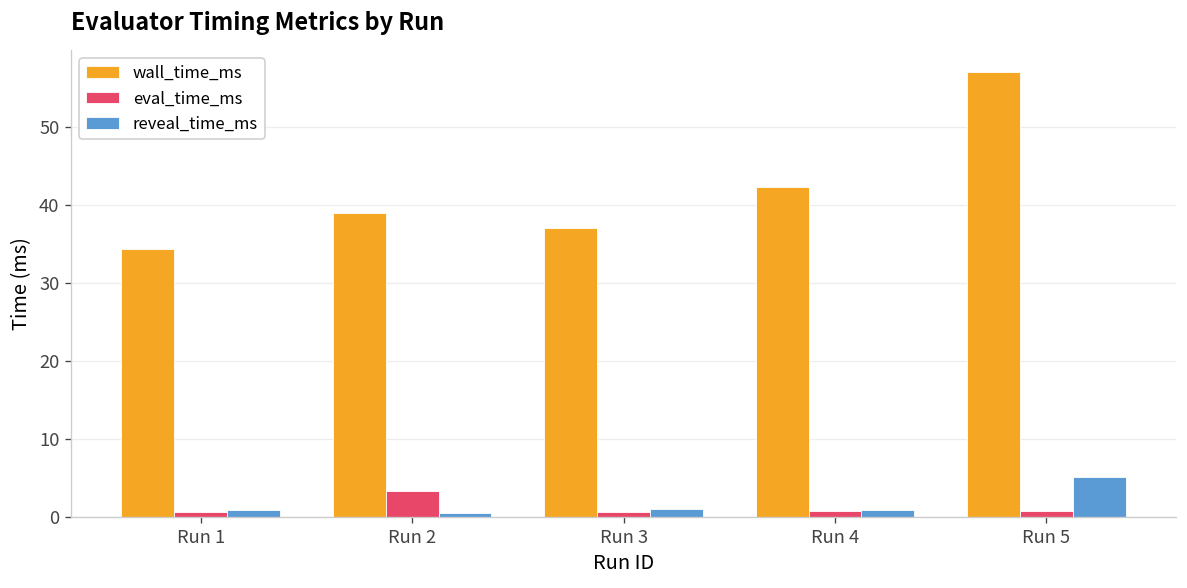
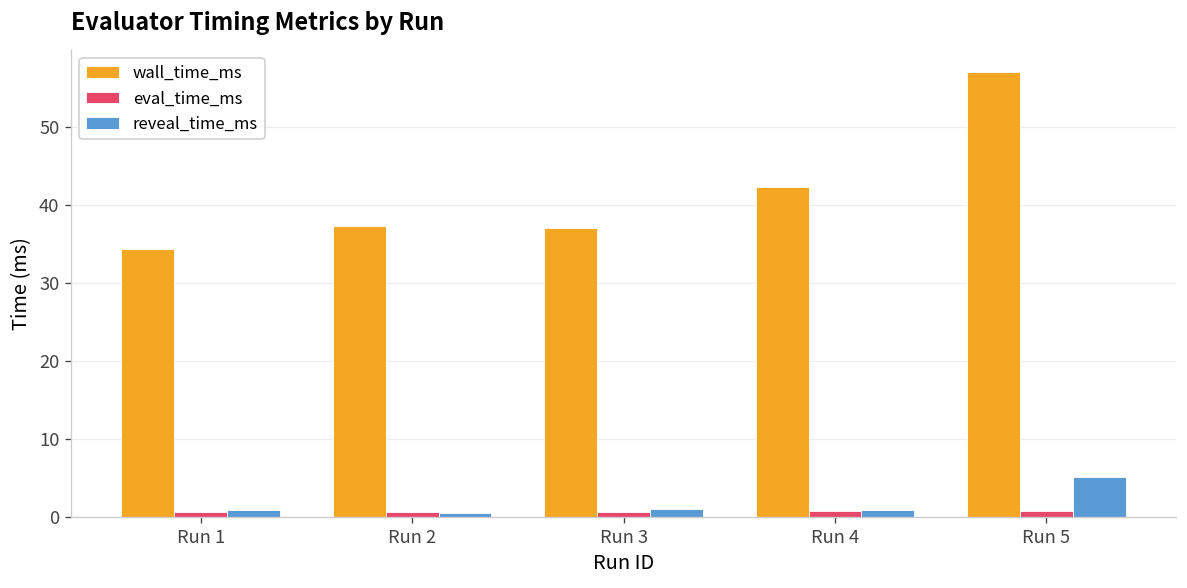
  {
    "wall_time_ms": {
      "Run 1": 34,
-     "Run 2": 39,
+     "Run 2": 37,
      "Run 3": 37,
      "Run 4": 42,
      "Run 5": 57
    },
    "eval_time_ms": {
      "Run 1": 1,
-     "Run 2": 3,
+     "Run 2": 1,
      "Run 3": 1,
      "Run 4": 1,
      "Run 5": 1
    },
    "reveal_time_ms": {
      "Run 1": 1,
      "Run 2": 1,
      "Run 3": 1,
      "Run 4": 1,
      "Run 5": 5
    }
  }
